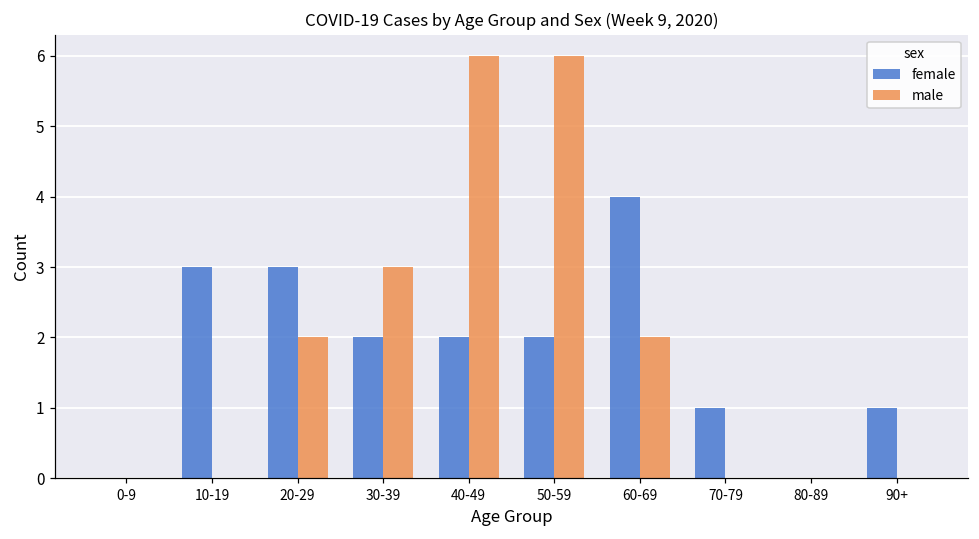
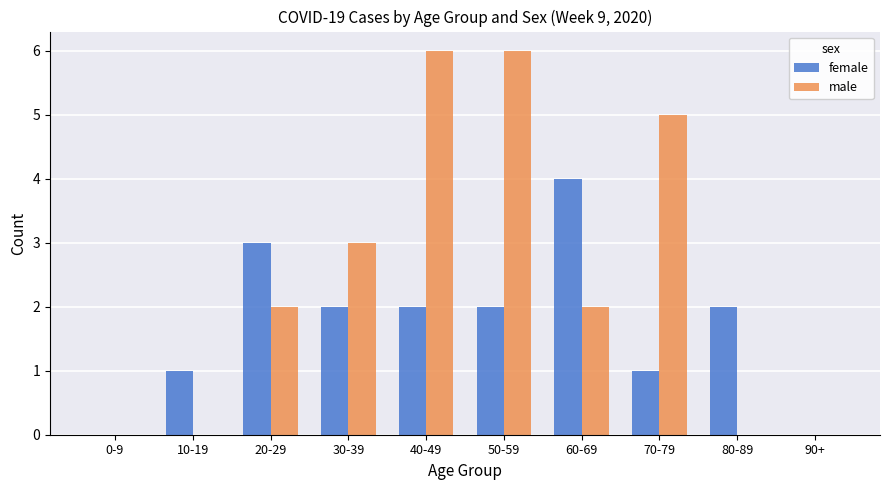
  {
    "female": {
      "0-9": 0,
-     "10-19": 3,
+     "10-19": 1,
      "20-29": 3,
      "30-39": 2,
      "40-49": 2,
      "50-59": 2,
      "60-69": 4,
      "70-79": 1,
-     "80-89": 0,
-     "90+": 1
+     "80-89": 2,
+     "90+": 0
    },
    "male": {
      "0-9": 0,
      "10-19": 0,
      "20-29": 2,
      "30-39": 3,
      "40-49": 6,
      "50-59": 6,
      "60-69": 2,
-     "70-79": 0,
+     "70-79": 5,
      "80-89": 0,
      "90+": 0
    }
  }
